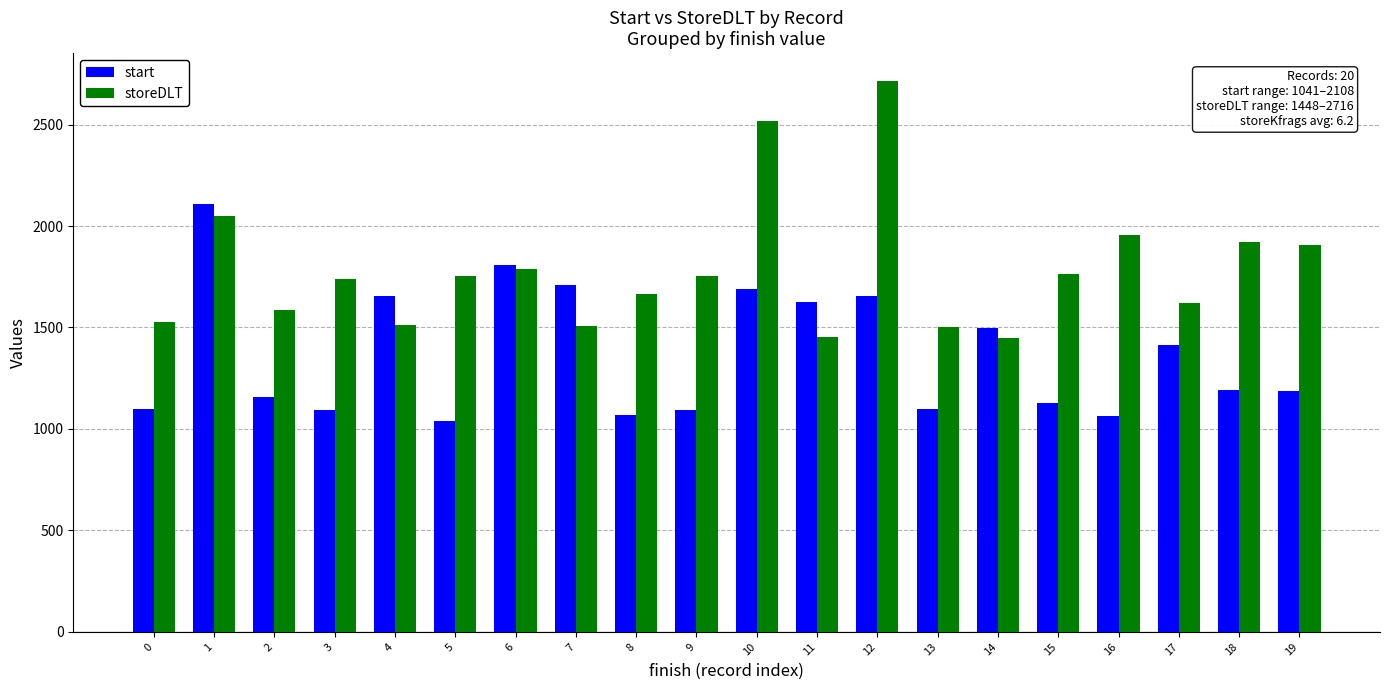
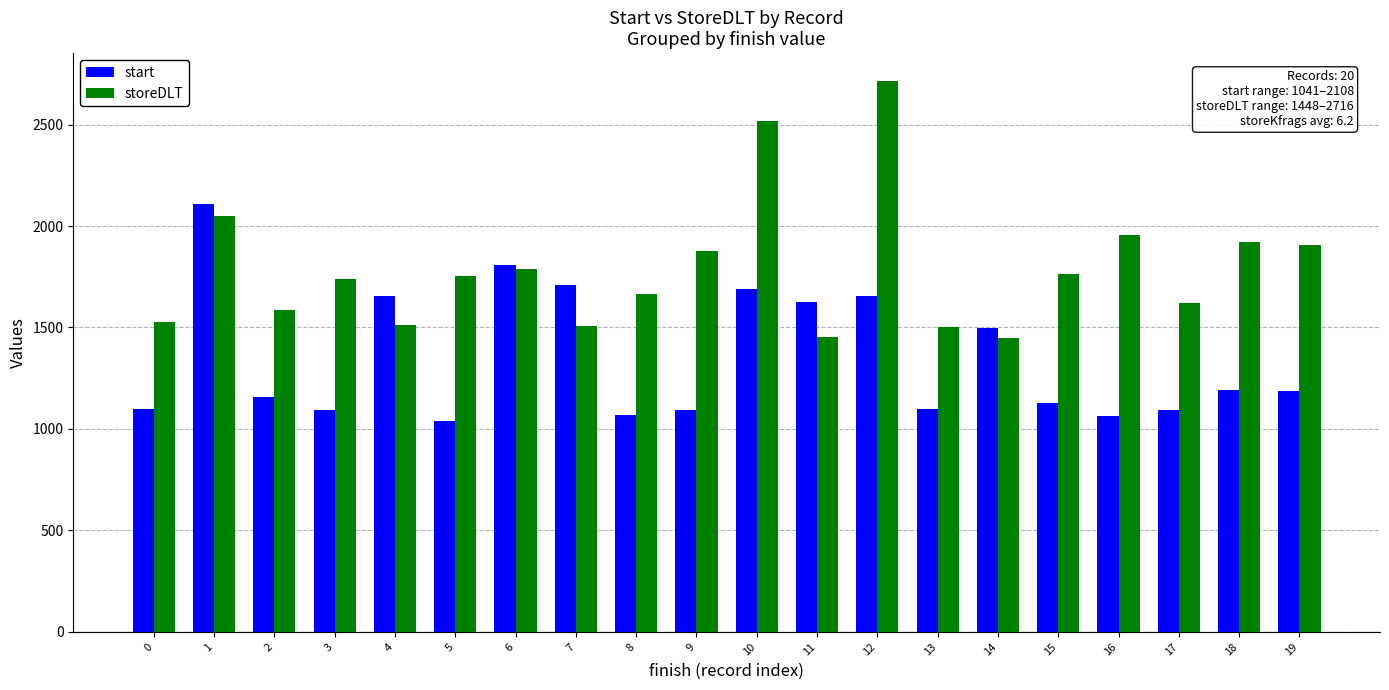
  {
    "start": {
      "0": 1100,
      "1": 2110,
      "2": 1160,
      "3": 1100,
      "4": 1660,
      "5": 1040,
      "6": 1810,
      "7": 1710,
      "8": 1070,
      "9": 1090,
      "10": 1690,
      "11": 1630,
      "12": 1660,
      "13": 1100,
      "14": 1500,
      "15": 1130,
      "16": 1060,
-     "17": 1410,
+     "17": 1090,
      "18": 1190,
      "19": 1190
    },
    "storeDLT": {
      "0": 1530,
      "1": 2050,
      "2": 1590,
      "3": 1740,
      "4": 1510,
      "5": 1750,
      "6": 1790,
      "7": 1510,
      "8": 1670,
-     "9": 1750,
+     "9": 1880,
      "10": 2520,
      "11": 1450,
      "12": 2720,
      "13": 1500,
      "14": 1450,
      "15": 1760,
      "16": 1950,
      "17": 1620,
      "18": 1920,
      "19": 1910
    }
  }
